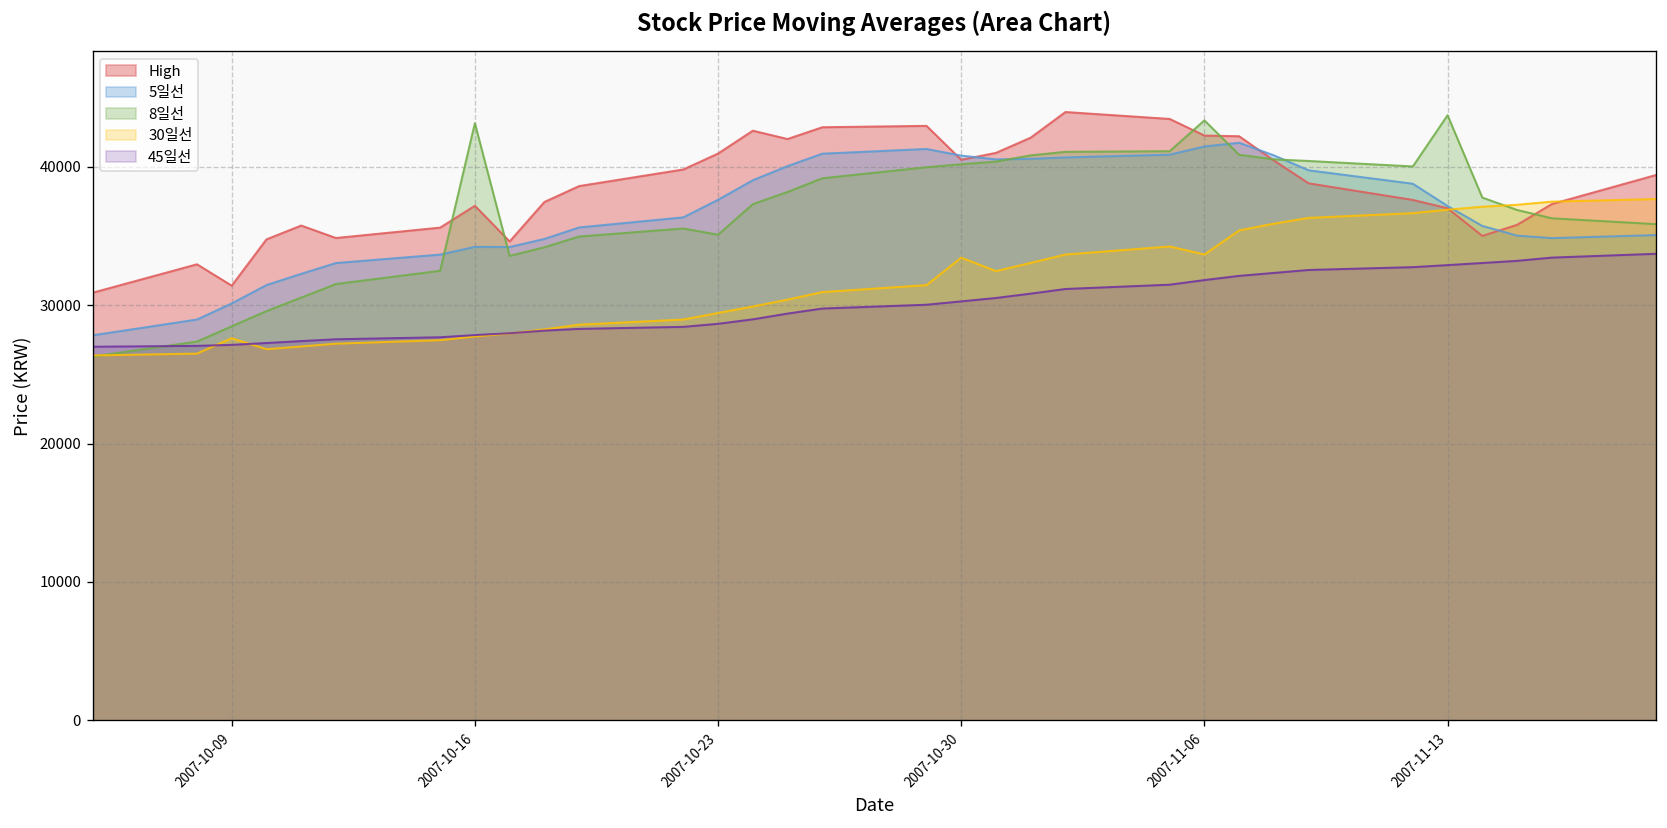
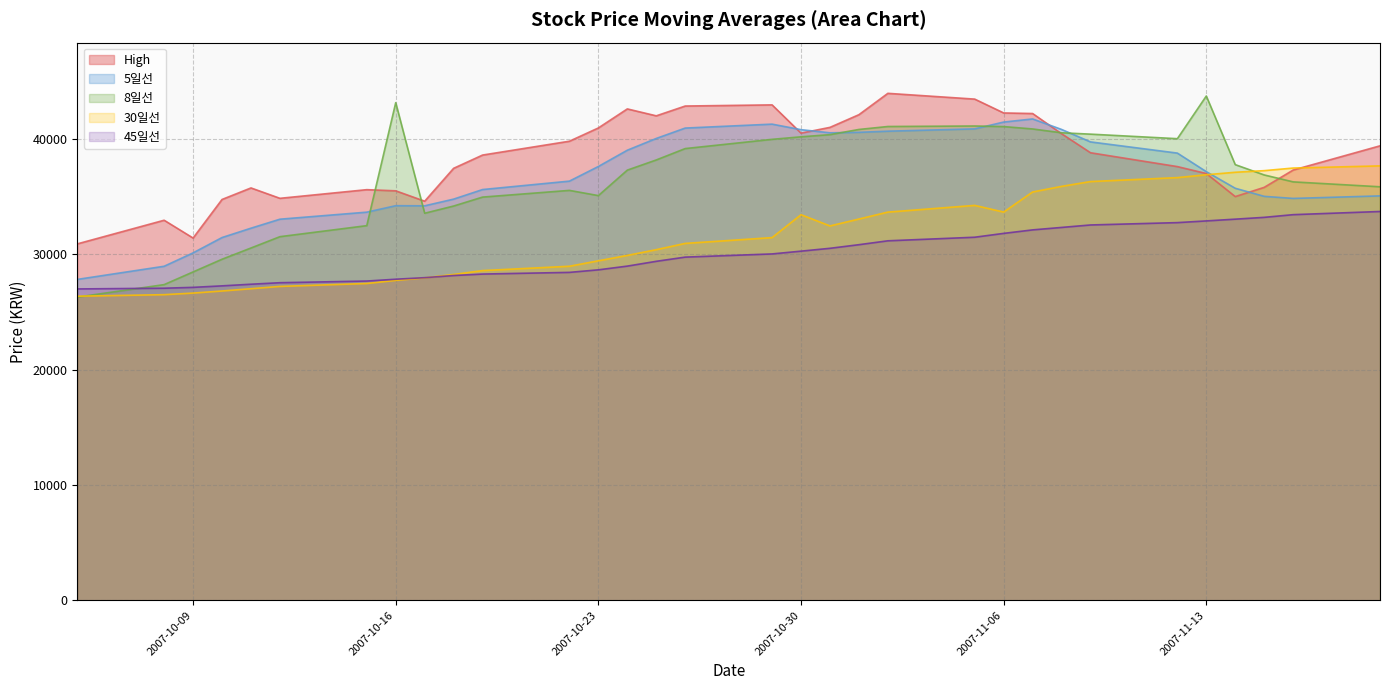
  {
    "High": {
      "2007-10-09": 31400,
-     "2007-10-16": 37200,
+     "2007-10-16": 35500,
      "2007-10-23": 41000,
      "2007-10-30": 40500,
      "2007-11-06": 42300
    },
    "8일선": {
      "2007-10-09": 28500,
      "2007-10-16": 43100,
      "2007-10-23": 35100,
      "2007-10-30": 40200,
-     "2007-11-06": 43300,
+     "2007-11-06": 41100,
      "2007-11-13": 43700
    },
    "30일선": {
-     "2007-10-09": 27600,
+     "2007-10-09": 26600,
      "2007-10-23": 29400,
      "2007-10-30": 33400,
      "2007-11-06": 33700
    }
  }
